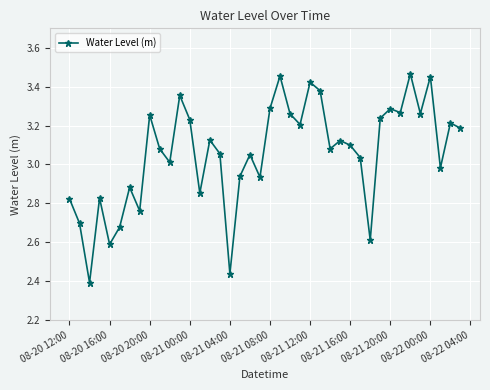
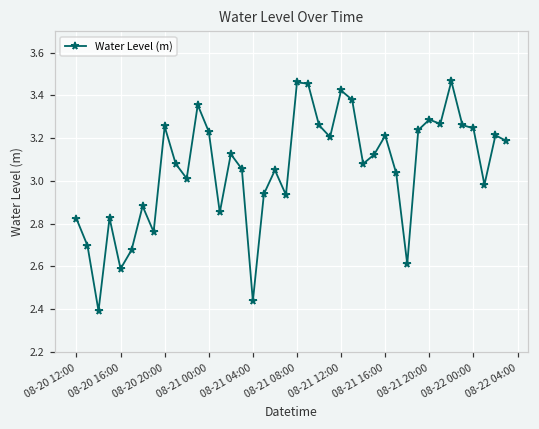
  {
    "08-20 12:00": 2.82,
    "08-20 16:00": 2.59,
    "08-20 20:00": 3.25,
    "08-21 00:00": 3.23,
    "08-21 04:00": 2.44,
-   "08-21 08:00": 3.29,
+   "08-21 08:00": 3.46,
    "08-21 12:00": 3.42,
-   "08-21 16:00": 3.10,
+   "08-21 16:00": 3.21,
    "08-21 20:00": 3.29,
-   "08-22 00:00": 3.45
+   "08-22 00:00": 3.25
  }
